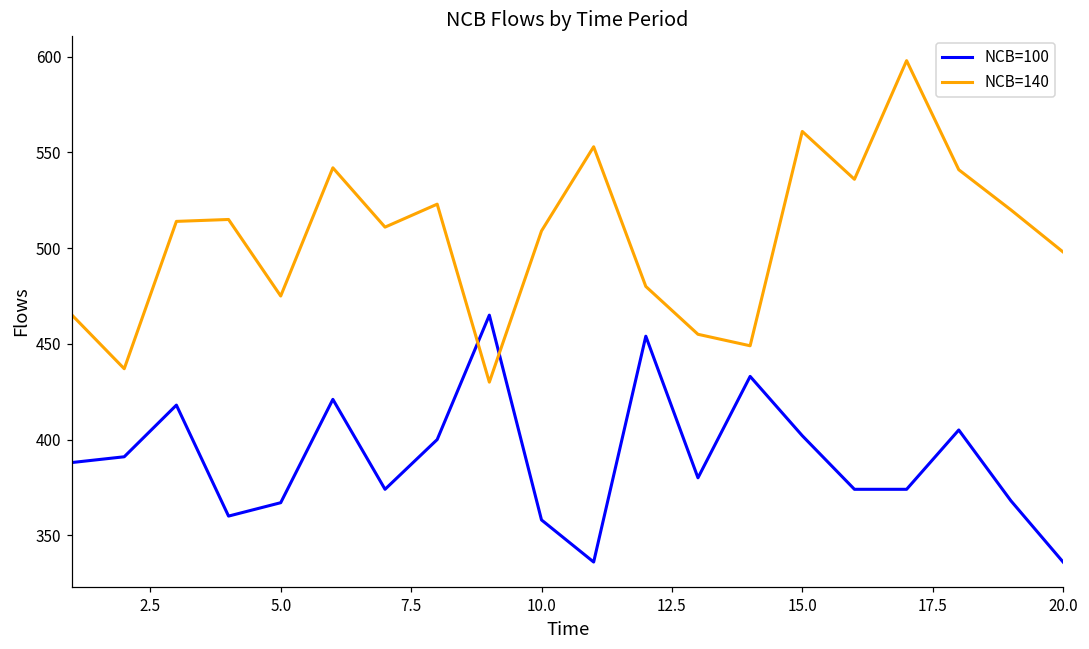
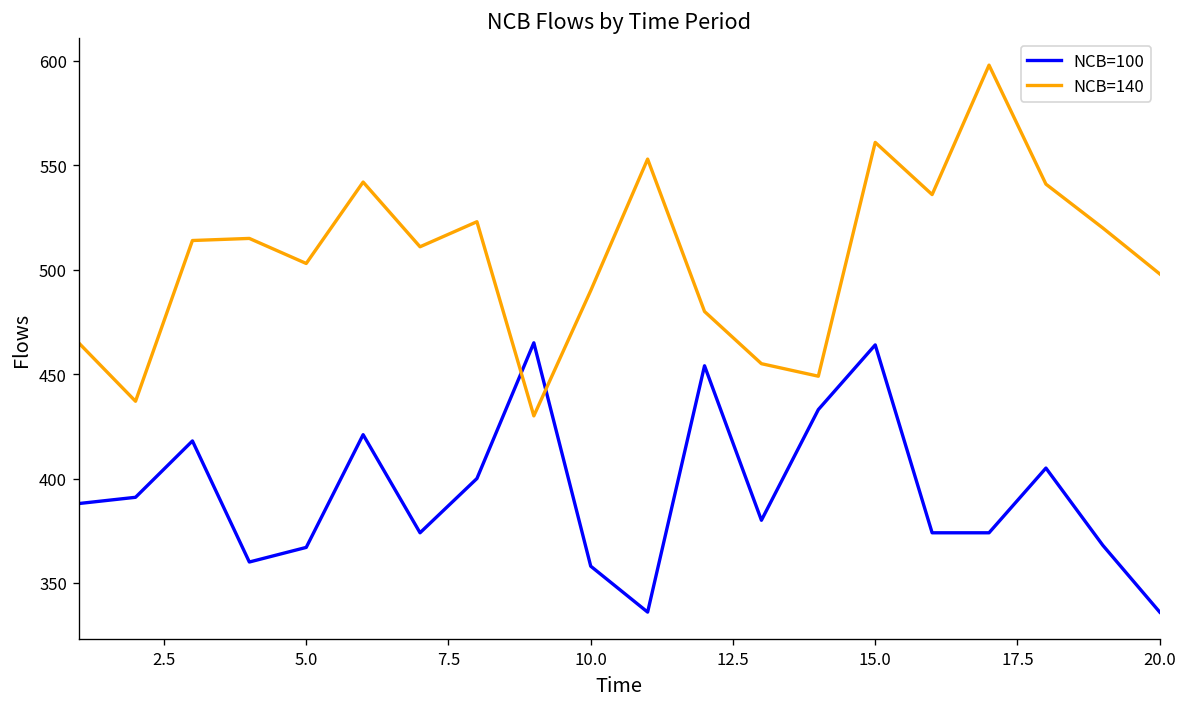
  {
    "NCB=100": {
      "5.0": 367,
      "10.0": 358,
-     "15.0": 402,
+     "15.0": 464,
      "20.0": 336
    },
    "NCB=140": {
-     "5.0": 475,
-     "10.0": 509,
+     "5.0": 503,
+     "10.0": 490,
      "15.0": 561,
      "20.0": 498
    }
  }
